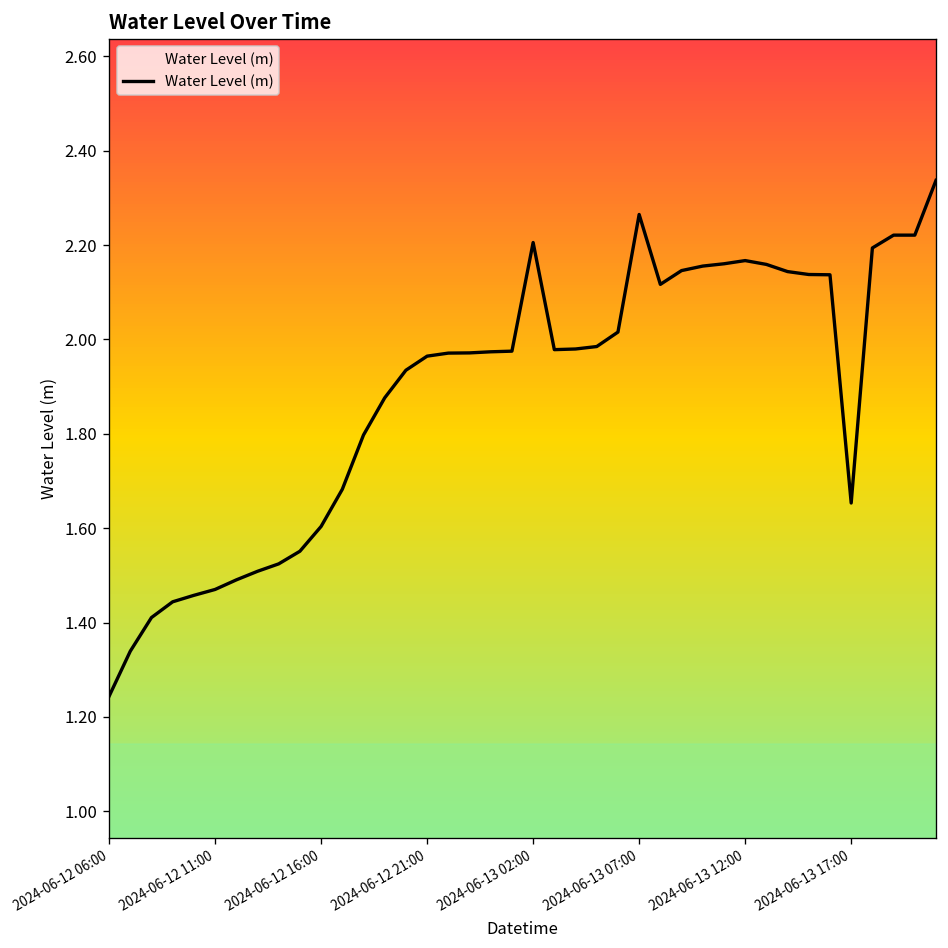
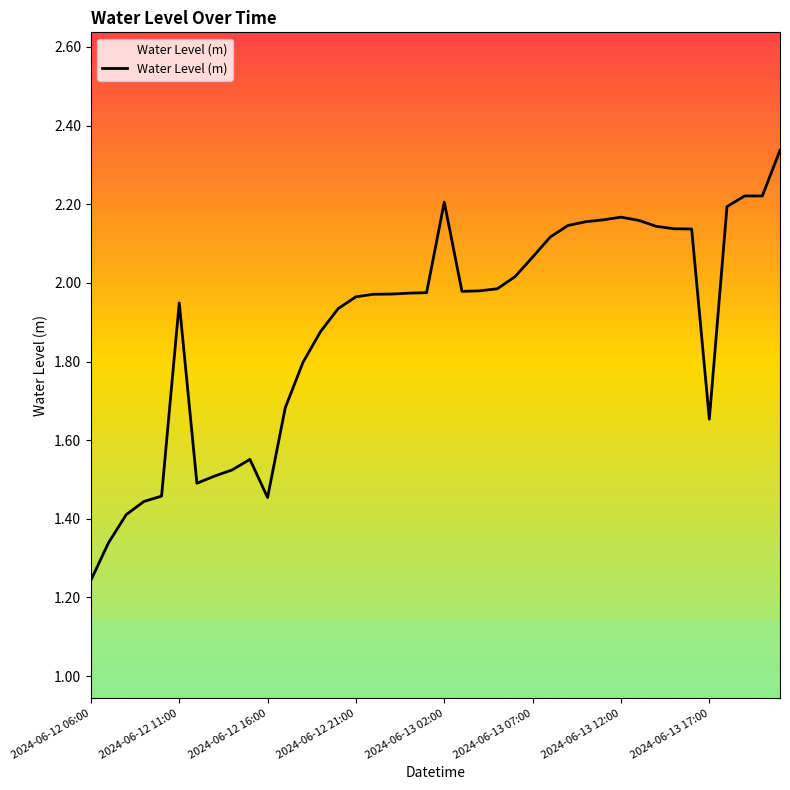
  {
    "2024-06-12 06:00": 1.24,
-   "2024-06-12 11:00": 1.47,
-   "2024-06-12 16:00": 1.60,
+   "2024-06-12 11:00": 1.95,
+   "2024-06-12 16:00": 1.45,
    "2024-06-12 21:00": 1.96,
    "2024-06-13 02:00": 2.21,
-   "2024-06-13 07:00": 2.26,
+   "2024-06-13 07:00": 2.07,
    "2024-06-13 12:00": 2.17,
    "2024-06-13 17:00": 1.65
  }
